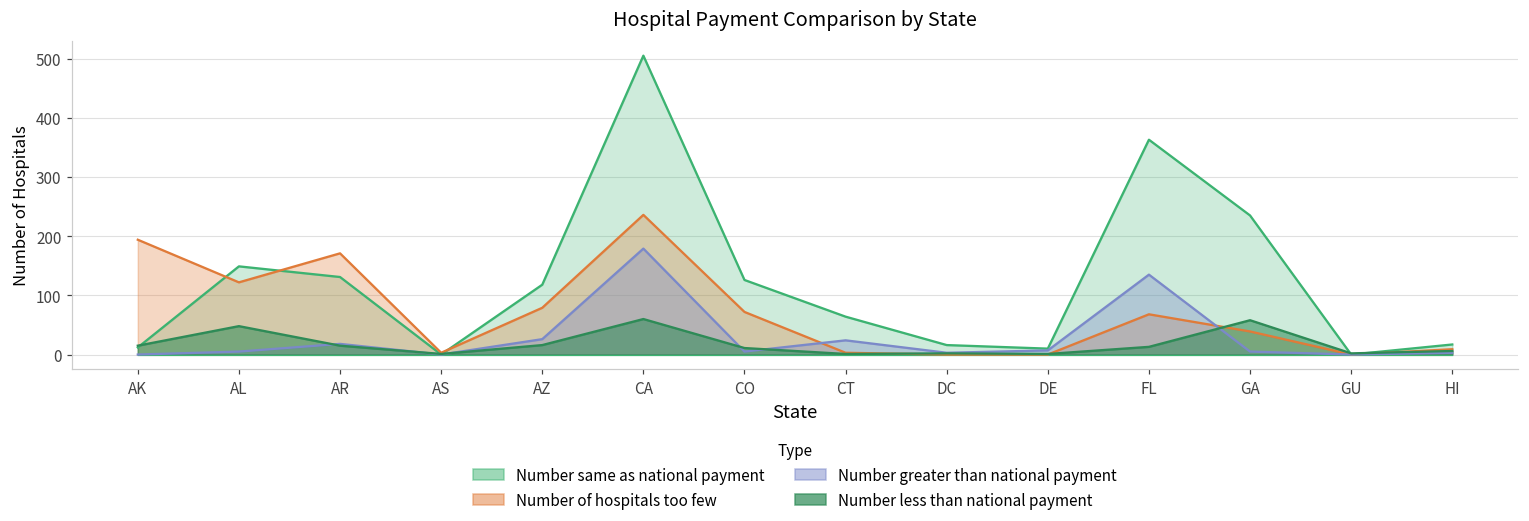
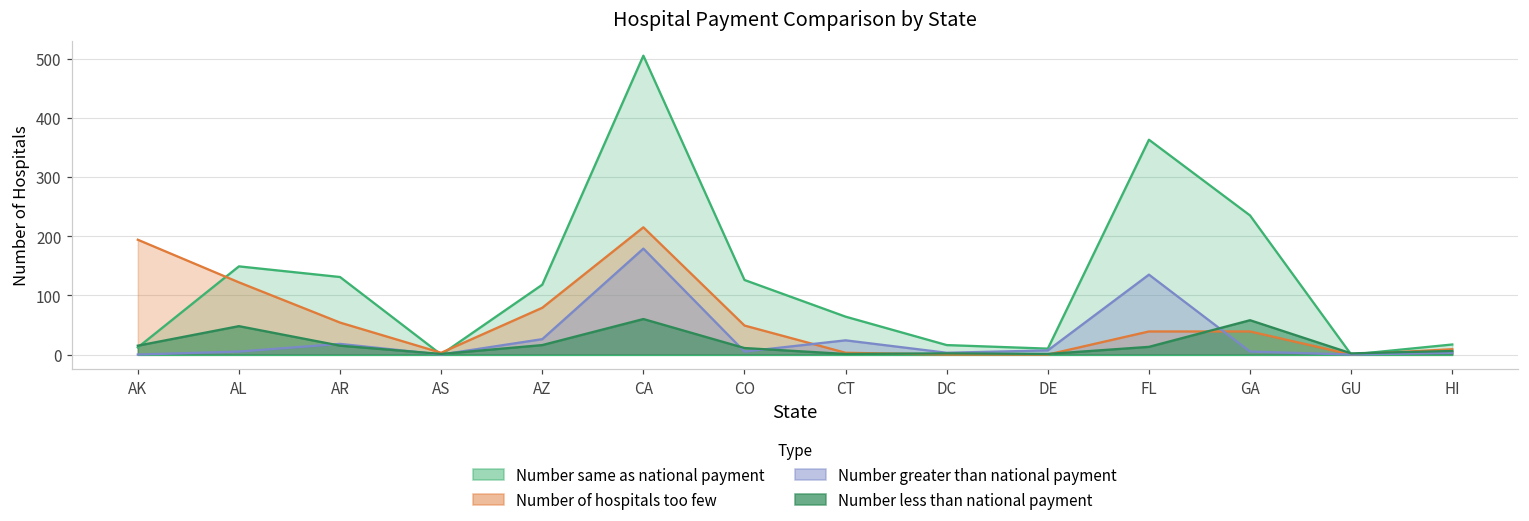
  {
    "Number of hospitals too few": {
      "AK": 190,
      "AL": 120,
-     "AR": 170,
+     "AR": 50,
      "AZ": 80,
-     "CA": 240,
-     "CO": 70,
-     "FL": 70,
+     "CA": 220,
+     "CO": 50,
+     "FL": 40,
      "GA": 40
    }
  }
